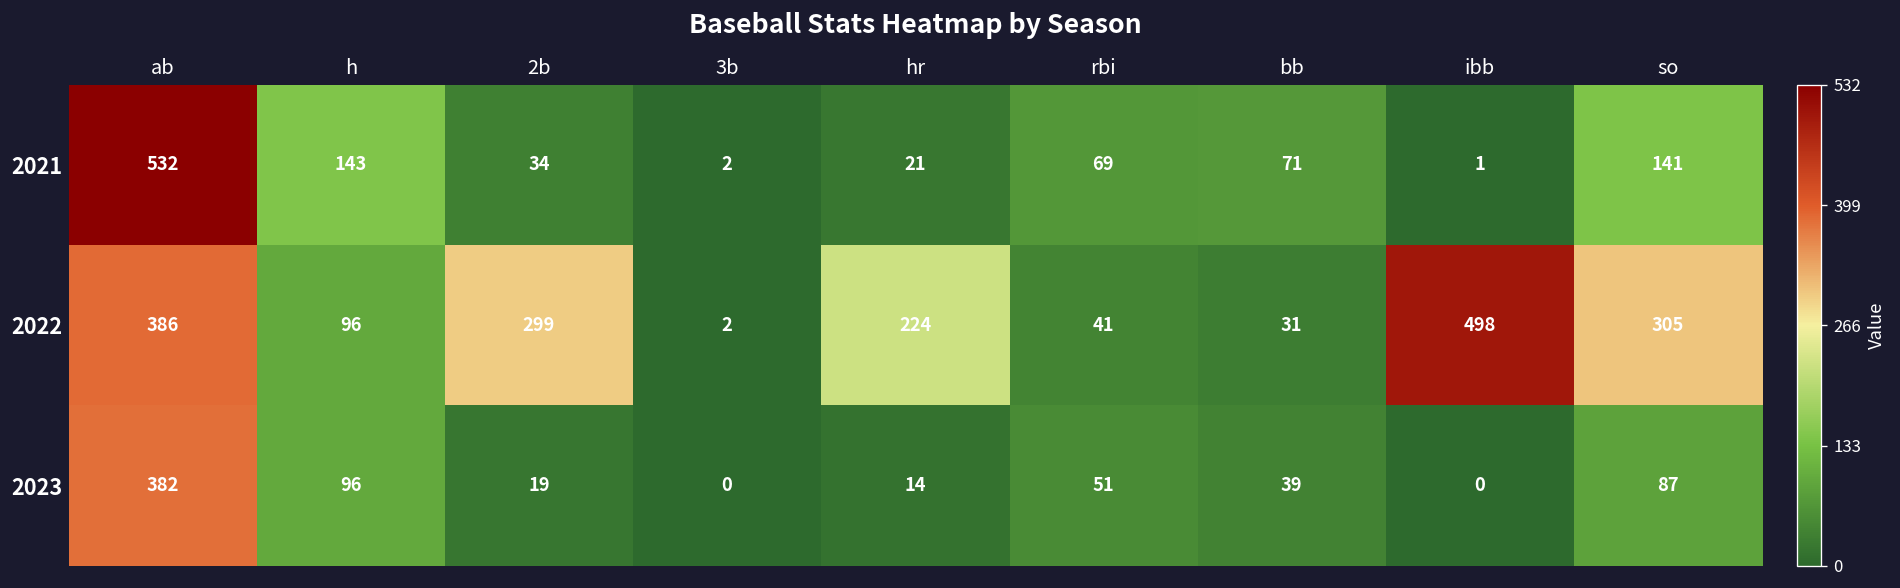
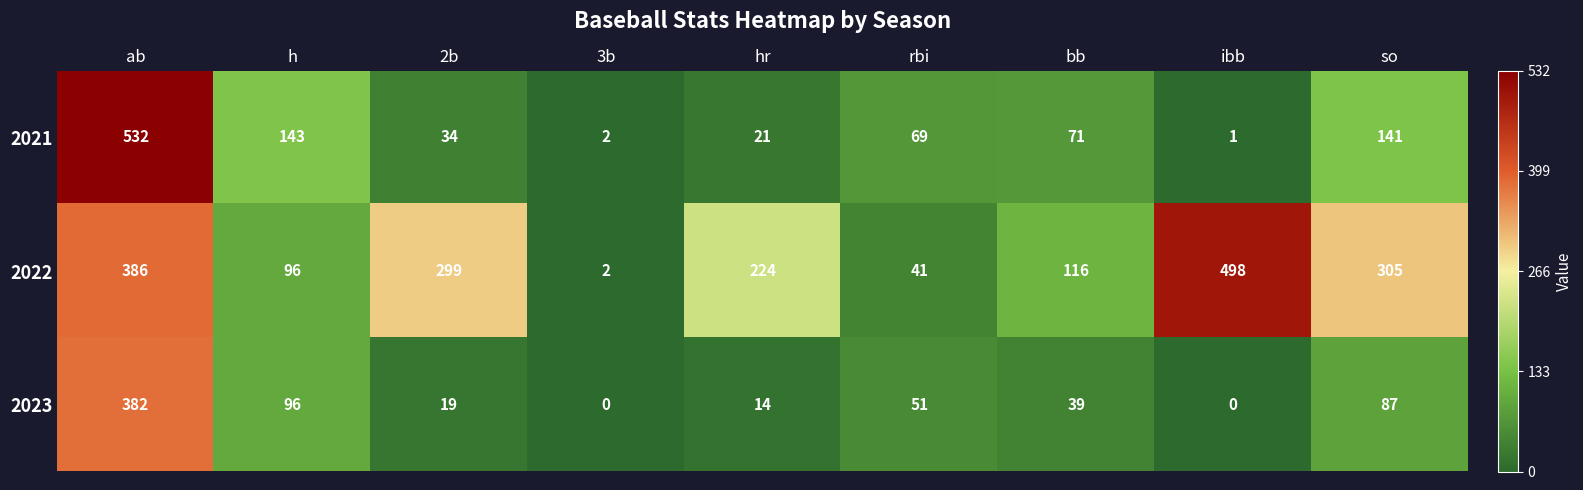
  {
    "2021": {
      "ab": 532,
      "h": 143,
      "2b": 34,
      "3b": 2,
      "hr": 21,
      "rbi": 69,
      "bb": 71,
      "ibb": 1,
      "so": 141
    },
    "2022": {
      "ab": 386,
      "h": 96,
      "2b": 299,
      "3b": 2,
      "hr": 224,
      "rbi": 41,
-     "bb": 31,
+     "bb": 116,
      "ibb": 498,
      "so": 305
    },
    "2023": {
      "ab": 382,
      "h": 96,
      "2b": 19,
      "3b": 0,
      "hr": 14,
      "rbi": 51,
      "bb": 39,
      "ibb": 0,
      "so": 87
    }
  }
